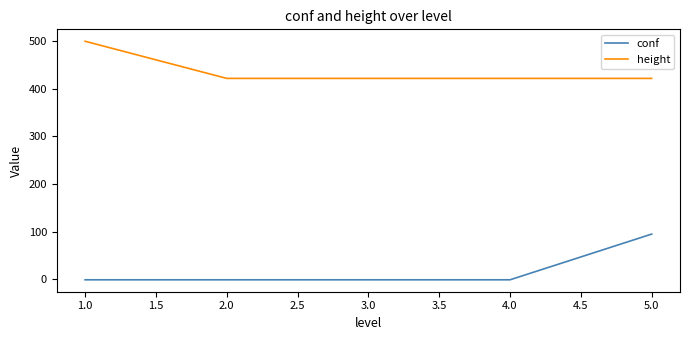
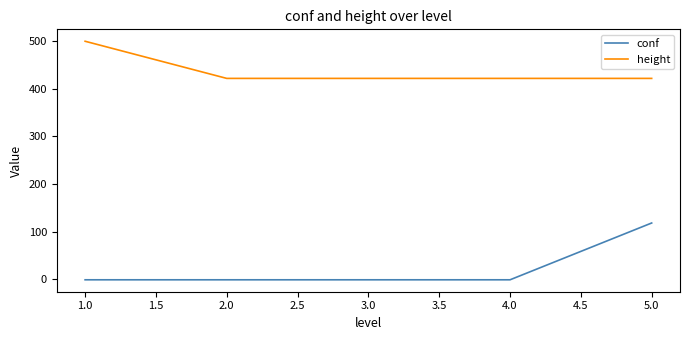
  {
    "conf": {
      "1.0": 0,
      "2.0": 0,
      "3.0": 0,
      "4.0": 0,
-     "5.0": 100
+     "5.0": 120
    },
    "height": {
      "1.0": 500,
      "2.0": 420,
      "3.0": 420,
      "4.0": 420,
      "5.0": 420
    }
  }
